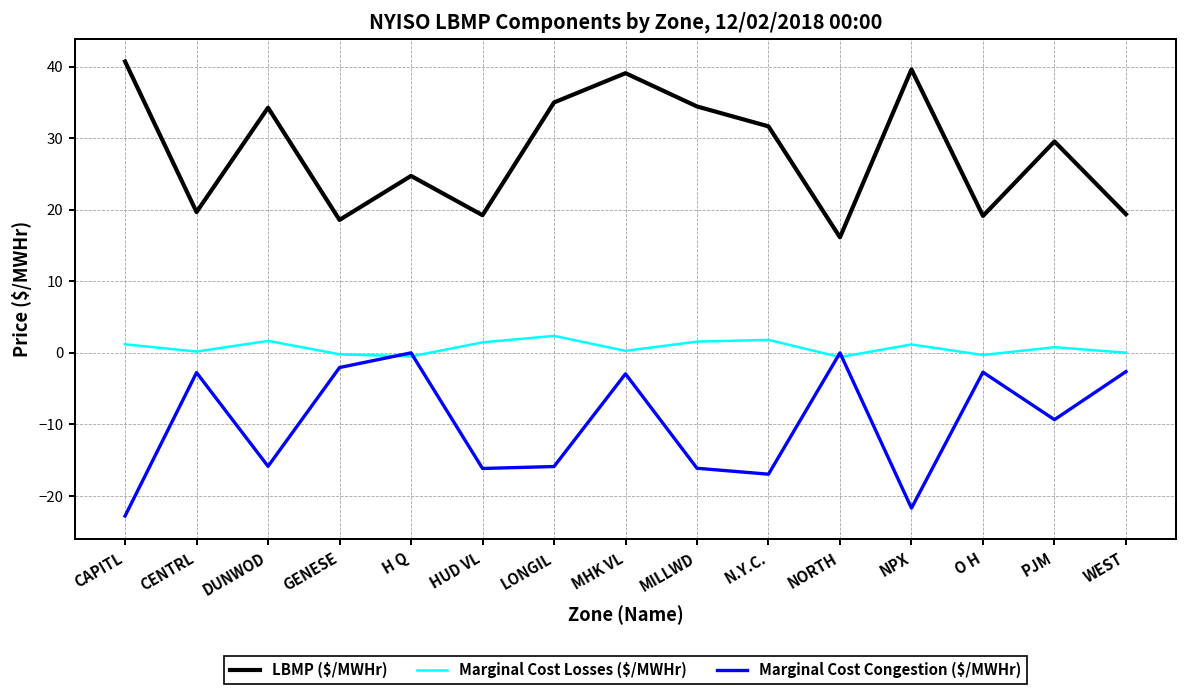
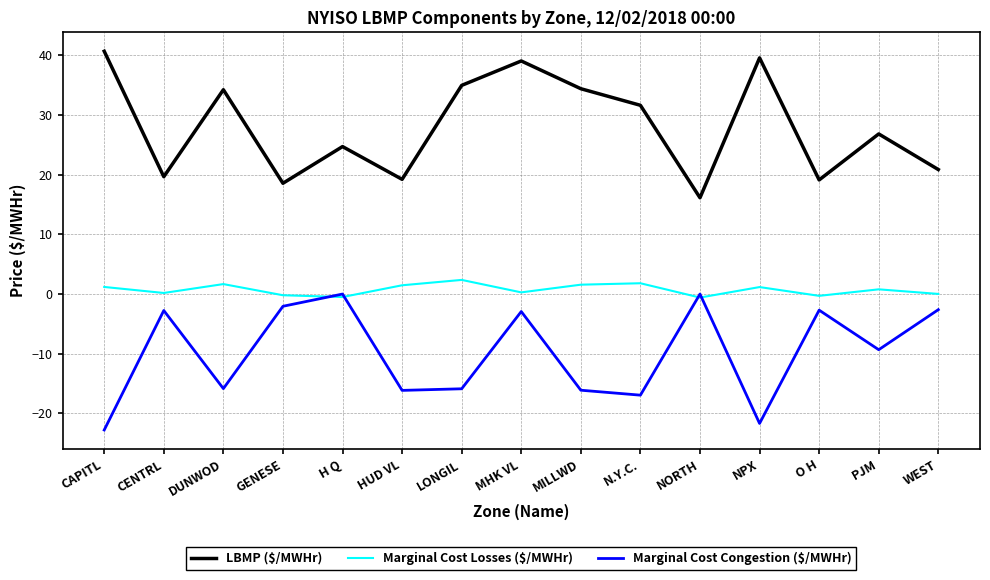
  {
    "LBMP ($/MWHr)": {
      "CAPITL": 41,
      "CENTRL": 20,
      "DUNWOD": 34,
      "GENESE": 19,
      "H Q": 25,
      "HUD VL": 19,
      "LONGIL": 35,
      "MHK VL": 39,
      "MILLWD": 34,
      "N.Y.C.": 32,
      "NORTH": 16,
      "NPX": 40,
      "O H": 19,
-     "PJM": 30,
-     "WEST": 19
+     "PJM": 27,
+     "WEST": 21
    },
    "Marginal Cost Losses ($/MWHr)": {
      "CAPITL": 1,
      "CENTRL": 0,
      "DUNWOD": 2,
      "GENESE": 0,
      "H Q": -1,
      "HUD VL": 1,
      "LONGIL": 2,
      "MHK VL": 0,
      "MILLWD": 2,
      "N.Y.C.": 2,
      "NORTH": -1,
      "NPX": 1,
      "O H": 0,
      "PJM": 1,
      "WEST": 0
    },
    "Marginal Cost Congestion ($/MWHr)": {
      "CAPITL": -23,
      "CENTRL": -3,
      "DUNWOD": -16,
      "GENESE": -2,
      "H Q": 0,
      "HUD VL": -16,
      "LONGIL": -16,
      "MHK VL": -3,
      "MILLWD": -16,
      "N.Y.C.": -17,
      "NORTH": 0,
      "NPX": -22,
      "O H": -3,
      "PJM": -9,
      "WEST": -3
    }
  }
